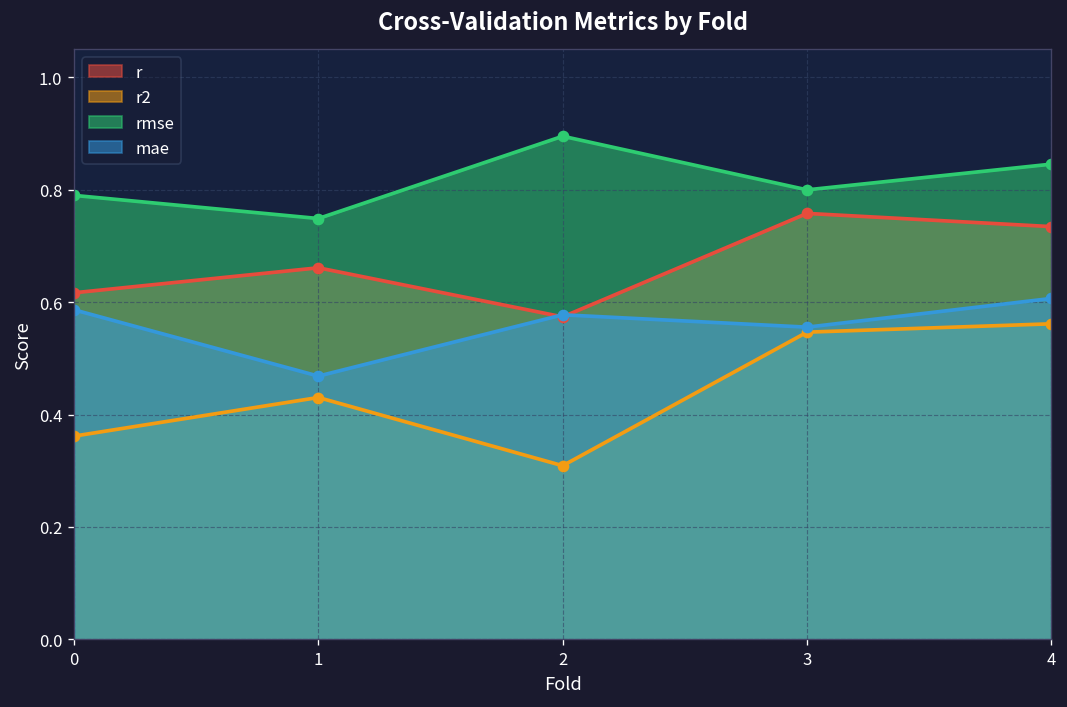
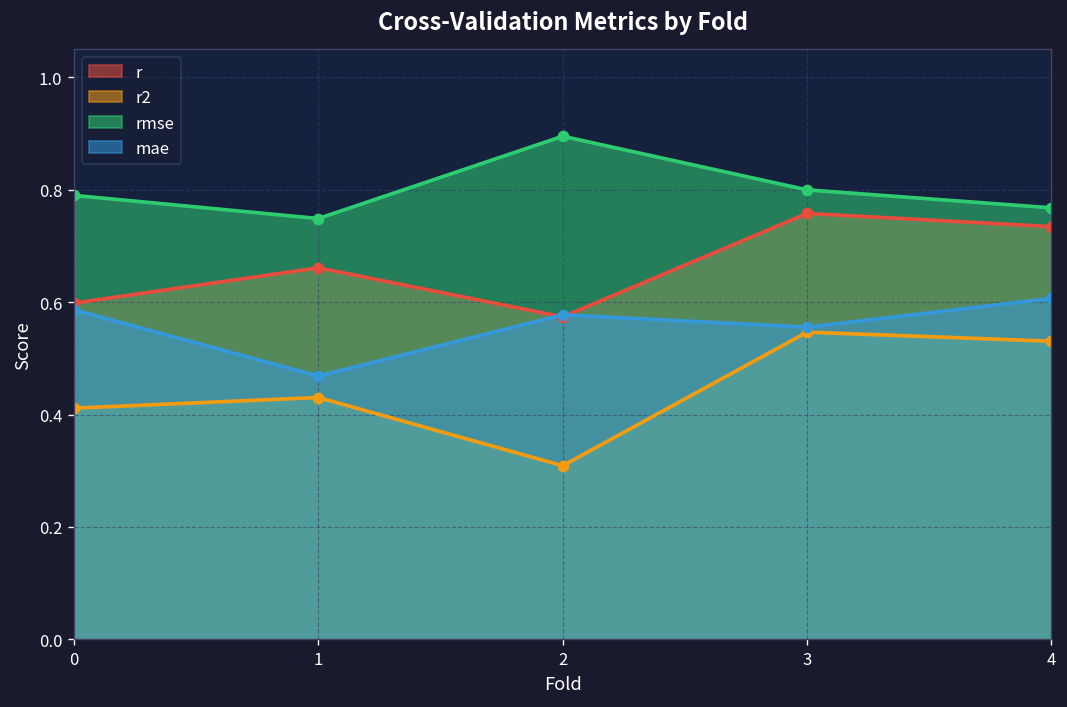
  {
    "r": {
-     "0": 0.62,
+     "0": 0.60,
      "1": 0.66,
      "3": 0.76,
      "4": 0.73
    },
    "r2": {
-     "0": 0.36,
+     "0": 0.41,
      "1": 0.43,
      "2": 0.31,
      "3": 0.55,
-     "4": 0.56
+     "4": 0.53
    },
    "rmse": {
      "0": 0.79,
      "1": 0.75,
      "2": 0.89,
      "3": 0.80,
-     "4": 0.85
+     "4": 0.77
    },
    "mae": {
      "0": 0.59,
      "1": 0.47,
      "3": 0.56,
      "4": 0.61
    }
  }
